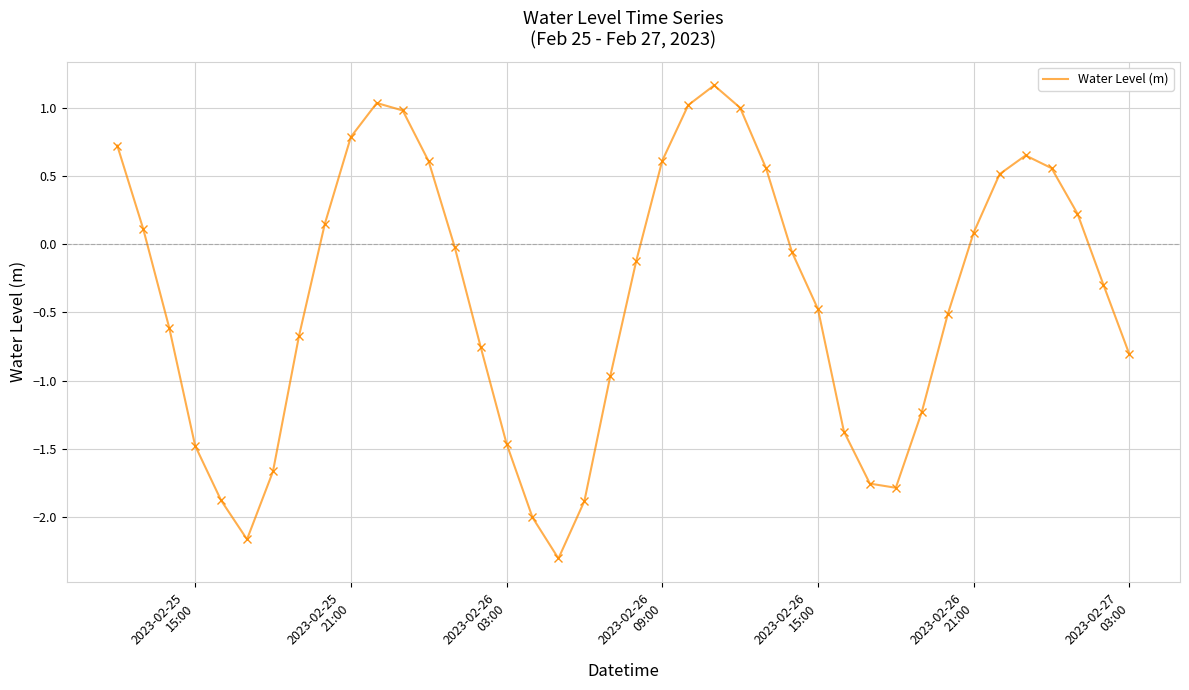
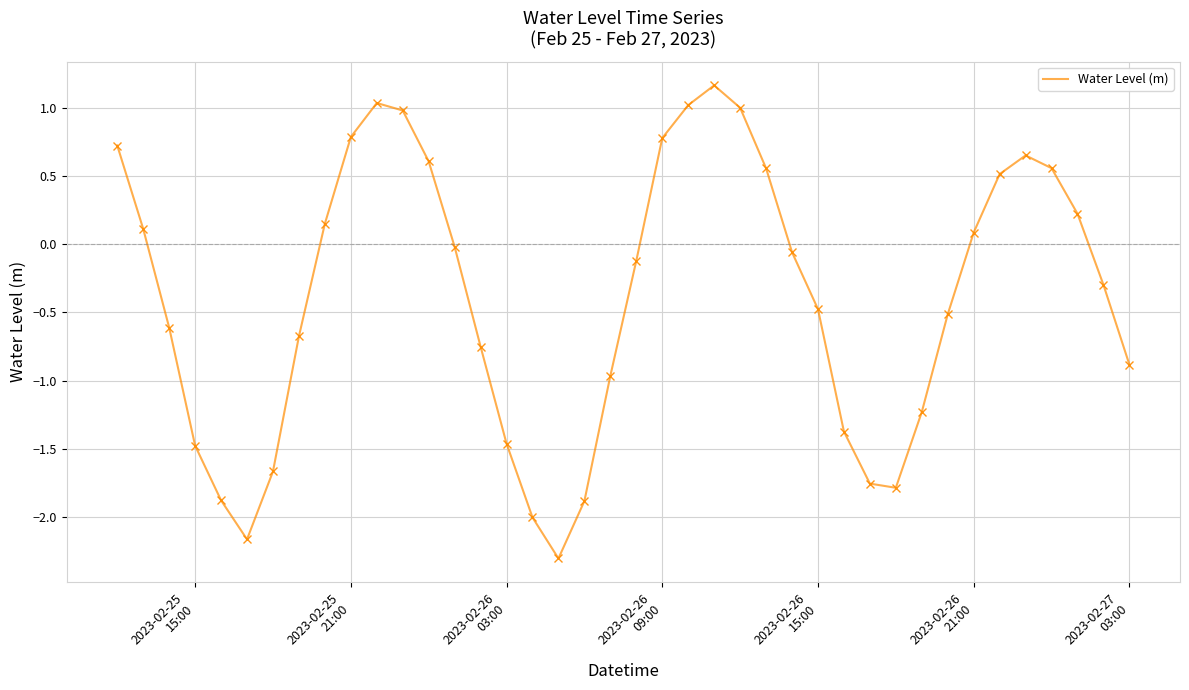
  {
    "2023-02-25 15:00": -1.48,
    "2023-02-25 21:00": 0.78,
    "2023-02-26 03:00": -1.46,
-   "2023-02-26 09:00": 0.61,
+   "2023-02-26 09:00": 0.78,
    "2023-02-26 15:00": -0.48,
    "2023-02-26 21:00": 0.08,
-   "2023-02-27 03:00": -0.81
+   "2023-02-27 03:00": -0.88
  }
